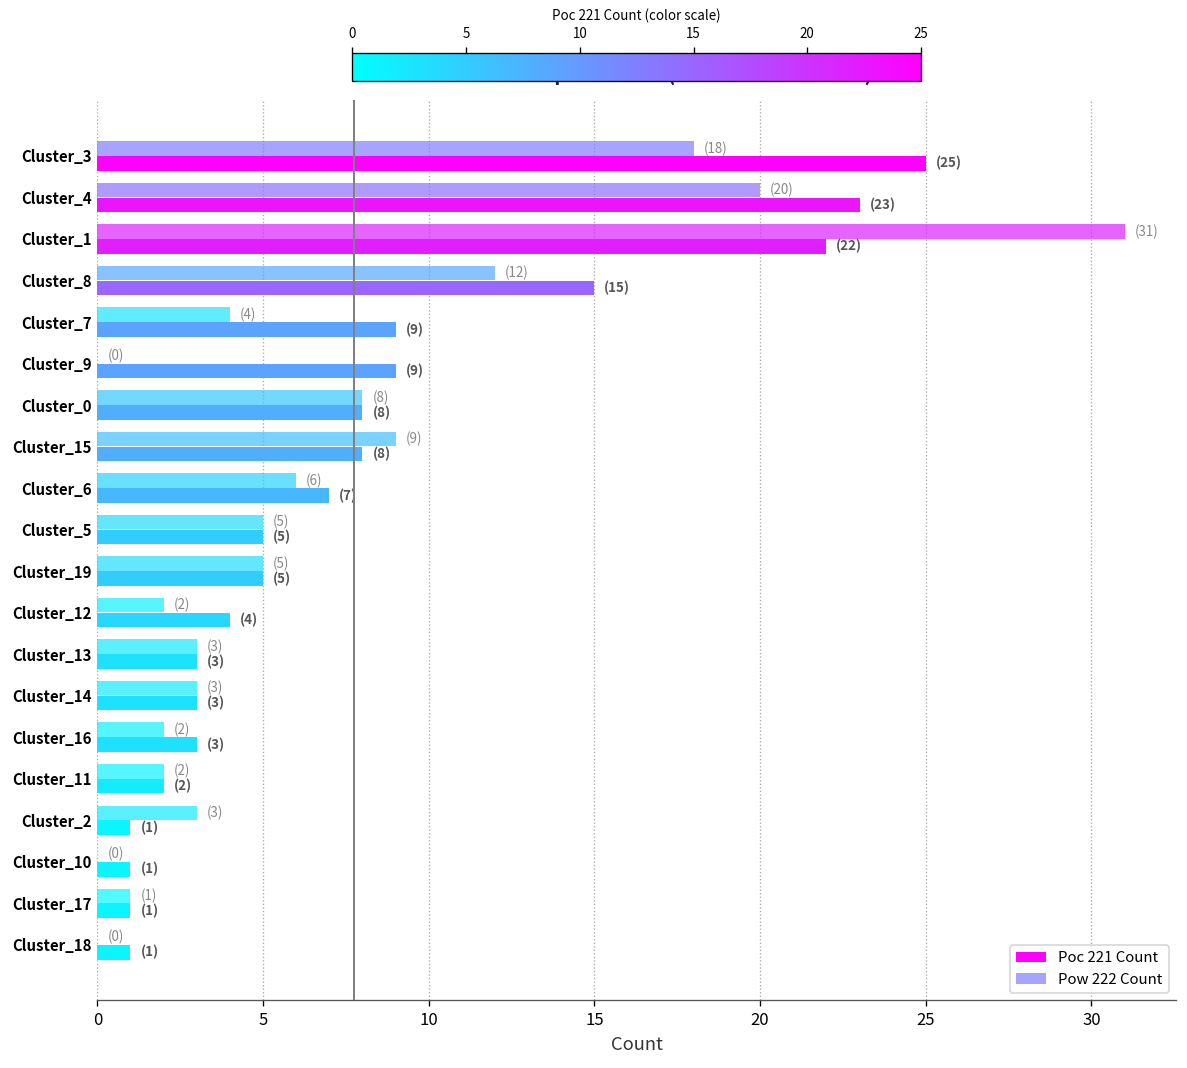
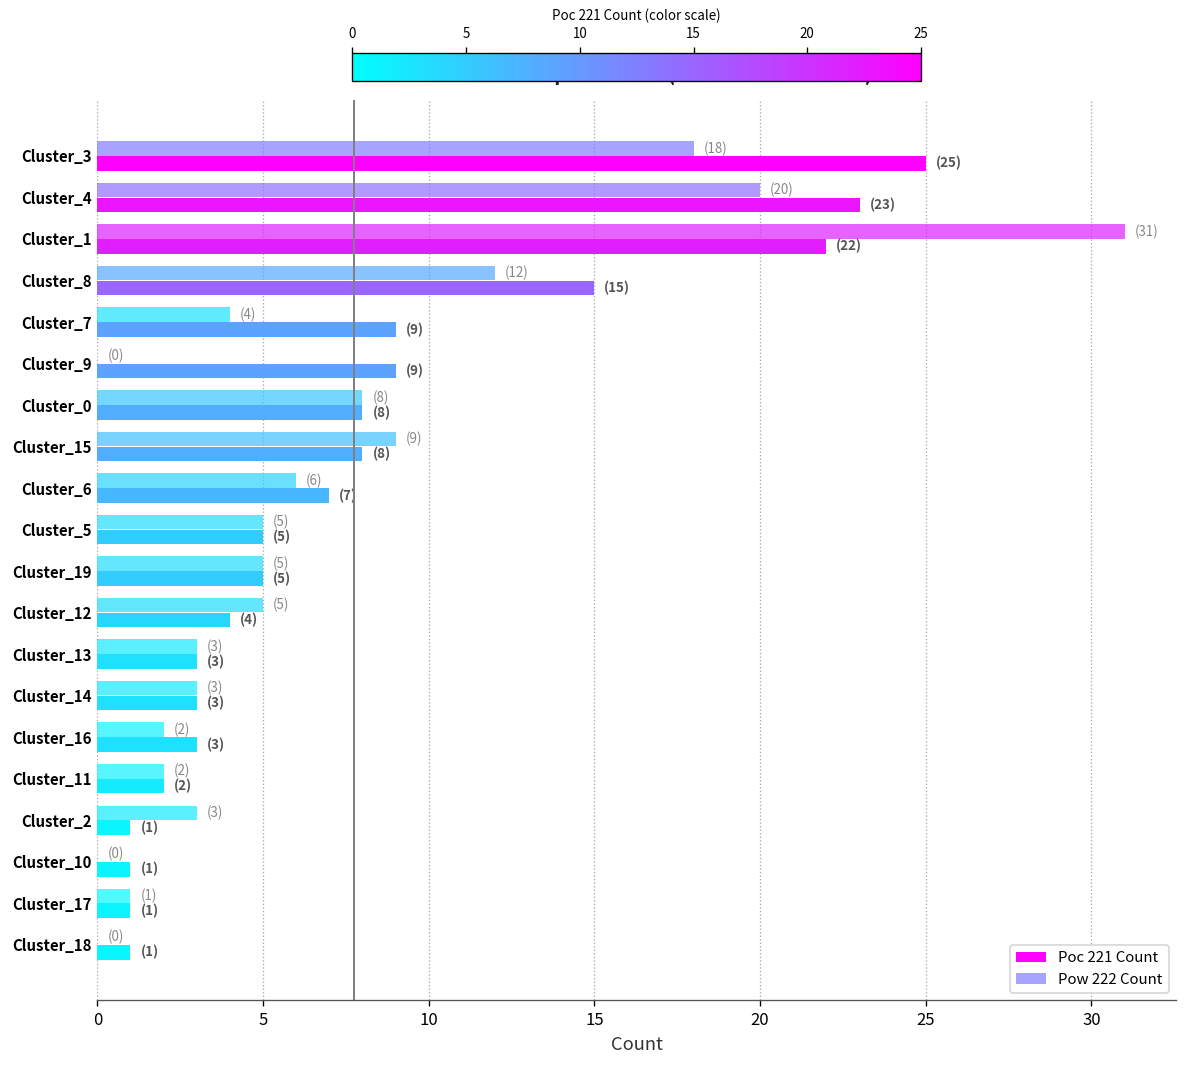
  {
    "Poc 221 Count": {
      "Cluster_3": "(25)",
      "Cluster_4": "(23)",
      "Cluster_1": "(22)",
      "Cluster_8": "(15)",
      "Cluster_7": "(9)",
      "Cluster_9": "(9)",
      "Cluster_0": "(8)",
      "Cluster_15": "(8)",
      "Cluster_6": "(7)",
      "Cluster_5": "(5)",
      "Cluster_19": "(5)",
      "Cluster_12": "(4)",
      "Cluster_13": "(3)",
      "Cluster_14": "(3)",
      "Cluster_16": "(3)",
      "Cluster_11": "(2)",
      "Cluster_2": "(1)",
      "Cluster_10": "(1)",
      "Cluster_17": "(1)",
      "Cluster_18": "(1)"
    },
    "Pow 222 Count": {
      "Cluster_3": "(18)",
      "Cluster_4": "(20)",
      "Cluster_1": "(31)",
      "Cluster_8": "(12)",
      "Cluster_7": "(4)",
      "Cluster_9": "(0)",
      "Cluster_0": "(8)",
      "Cluster_15": "(9)",
      "Cluster_6": "(6)",
      "Cluster_5": "(5)",
      "Cluster_19": "(5)",
-     "Cluster_12": "(2)",
+     "Cluster_12": "(5)",
      "Cluster_13": "(3)",
      "Cluster_14": "(3)",
      "Cluster_16": "(2)",
      "Cluster_11": "(2)",
      "Cluster_2": "(3)",
      "Cluster_10": "(0)",
      "Cluster_17": "(1)",
      "Cluster_18": "(0)"
    }
  }
